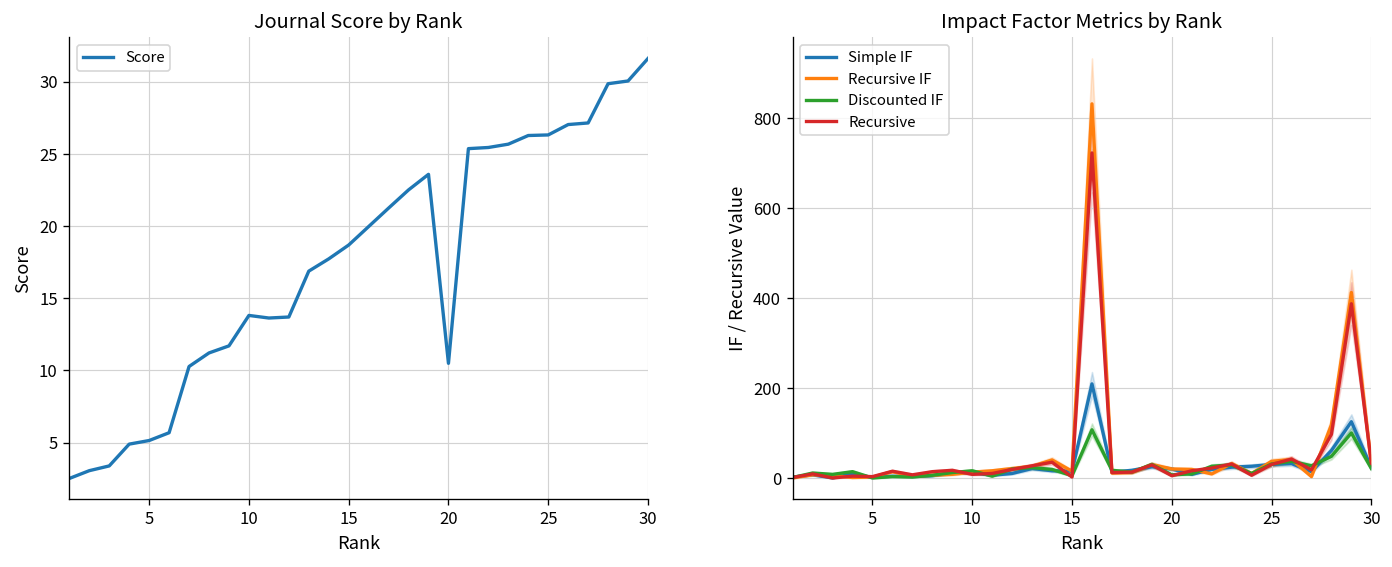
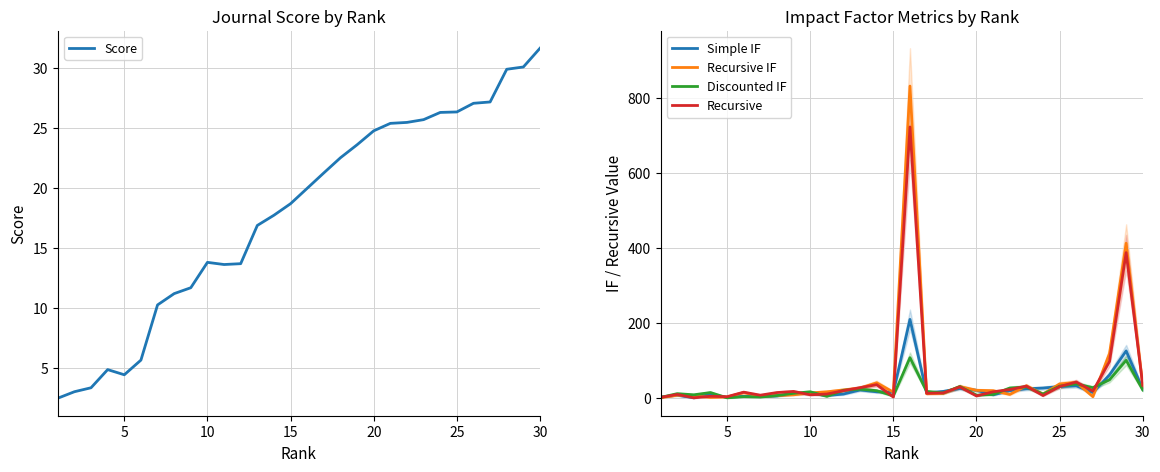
  {
    "Journal Score by Rank": {
-     "5": 5.1,
+     "5": 4.5,
      "10": 13.8,
      "15": 18.7,
-     "20": 10.5,
+     "20": 24.8,
      "25": 26.3,
      "30": 31.6
    }
  }
